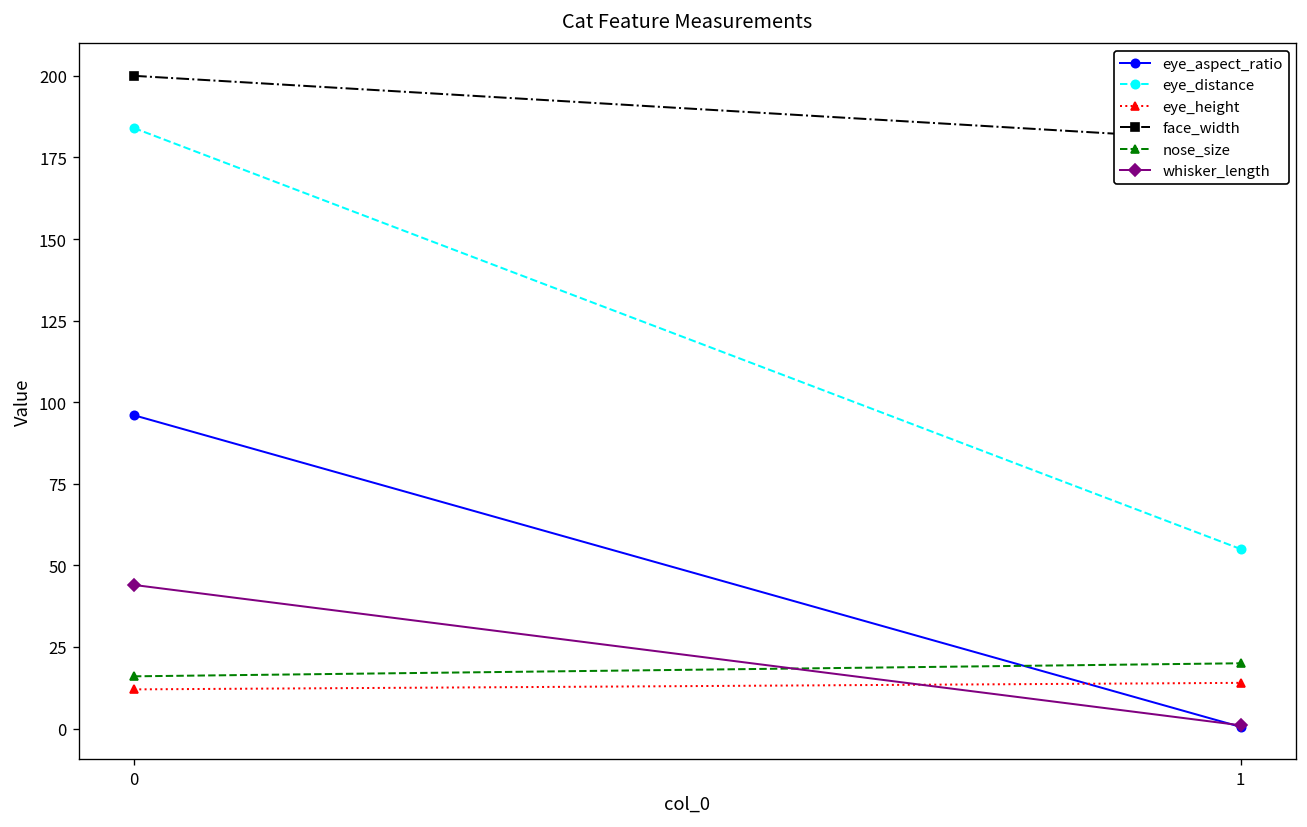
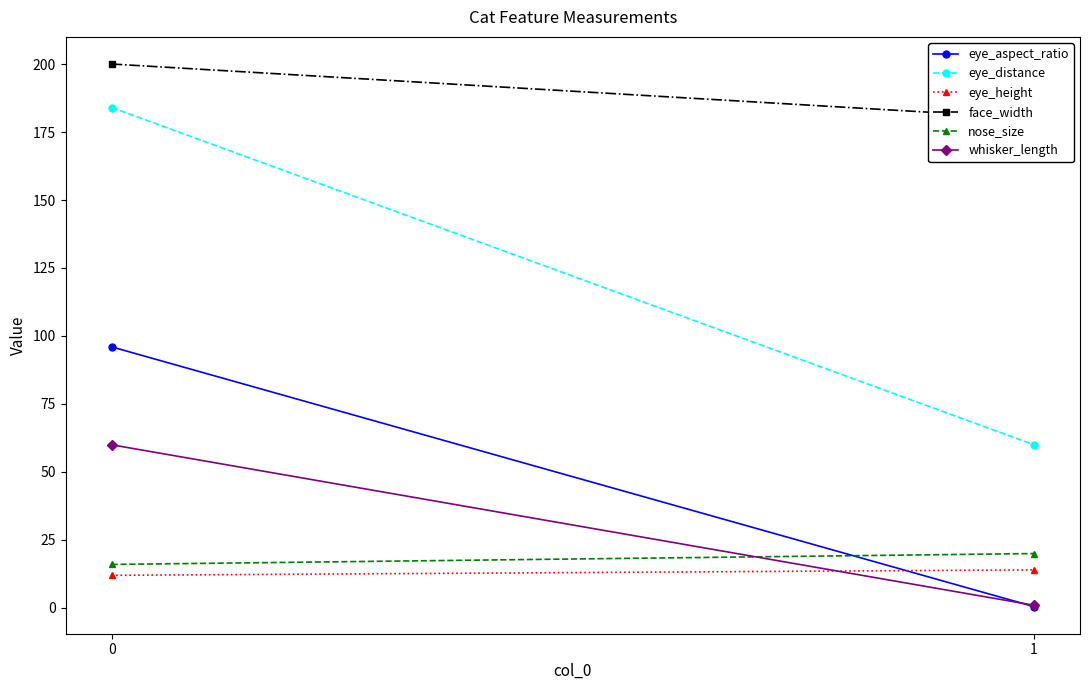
  {
    "eye_aspect_ratio": {
      "0": 96
    },
    "eye_distance": {
      "0": 184,
-     "1": 55
+     "1": 60
    },
    "eye_height": {
      "0": 12,
      "1": 14
    },
    "face_width": {
      "0": 200
    },
    "nose_size": {
      "0": 16,
      "1": 20
    },
    "whisker_length": {
-     "0": 44
+     "0": 60
    }
  }
